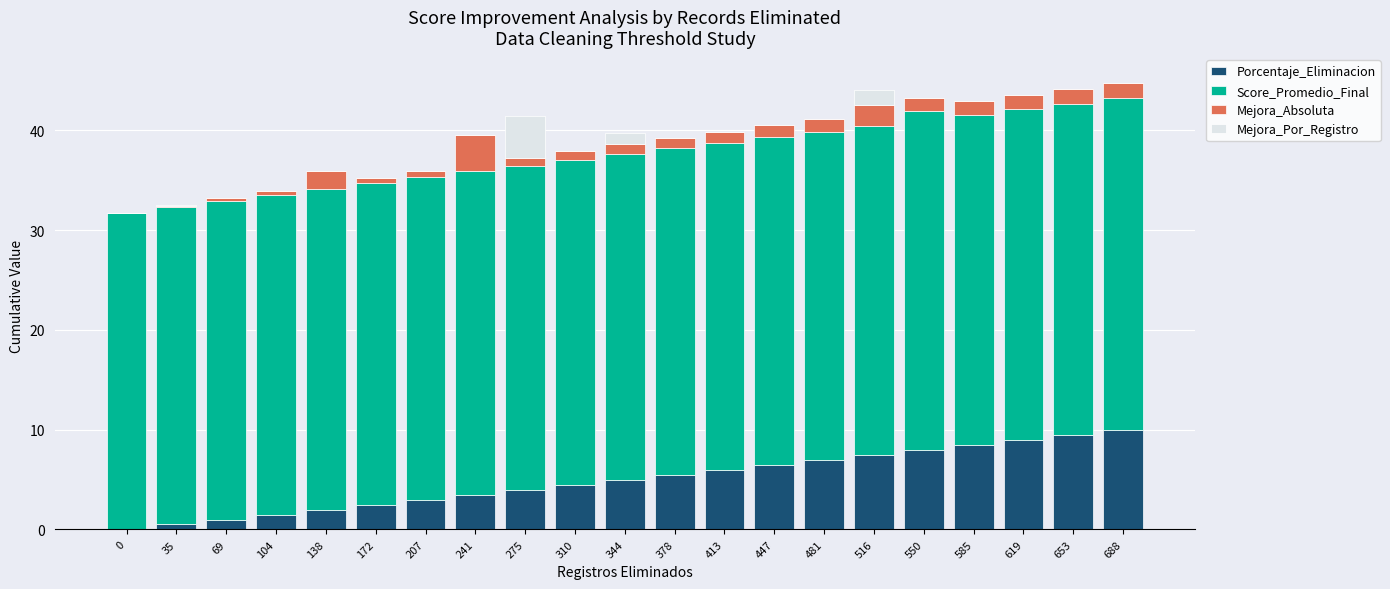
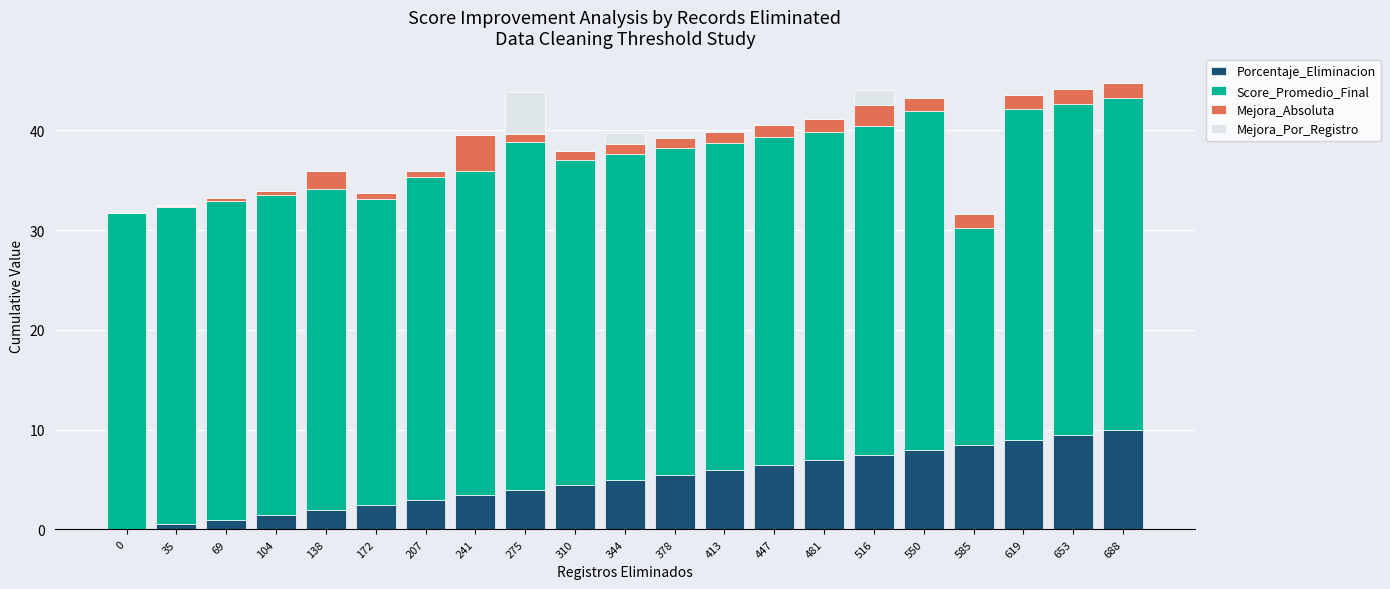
  {
    "Porcentaje_Eliminacion": {
      "0": 0,
      "35": 1,
      "69": 1,
      "104": 2,
      "138": 2,
      "172": 3,
      "207": 3,
      "241": 4,
      "275": 4,
      "310": 5,
      "344": 5,
      "378": 6,
      "413": 6,
      "447": 7,
      "481": 7,
      "516": 8,
      "550": 8,
      "585": 9,
      "619": 9,
      "653": 10,
      "688": 10
    },
    "Score_Promedio_Final": {
      "0": 32,
      "35": 32,
      "69": 32,
      "104": 32,
      "138": 32,
-     "172": 32,
+     "172": 31,
      "207": 32,
      "241": 32,
-     "275": 32,
+     "275": 35,
      "310": 33,
      "344": 33,
      "378": 33,
      "413": 33,
      "447": 33,
      "481": 33,
      "516": 33,
      "550": 34,
-     "585": 33,
+     "585": 22,
      "619": 33,
      "653": 33,
      "688": 33
    },
    "Mejora_Absoluta": {
      "69": 0,
      "104": 0,
      "138": 2,
      "172": 1,
      "207": 1,
      "241": 4,
      "275": 1,
      "310": 1,
      "344": 1,
      "378": 1,
      "413": 1,
      "447": 1,
      "481": 1,
      "516": 2,
      "550": 1,
      "585": 1,
      "619": 1,
      "653": 1,
      "688": 2
    },
    "Mejora_Por_Registro": {
      "275": 4,
      "344": 1,
      "516": 1
    }
  }
